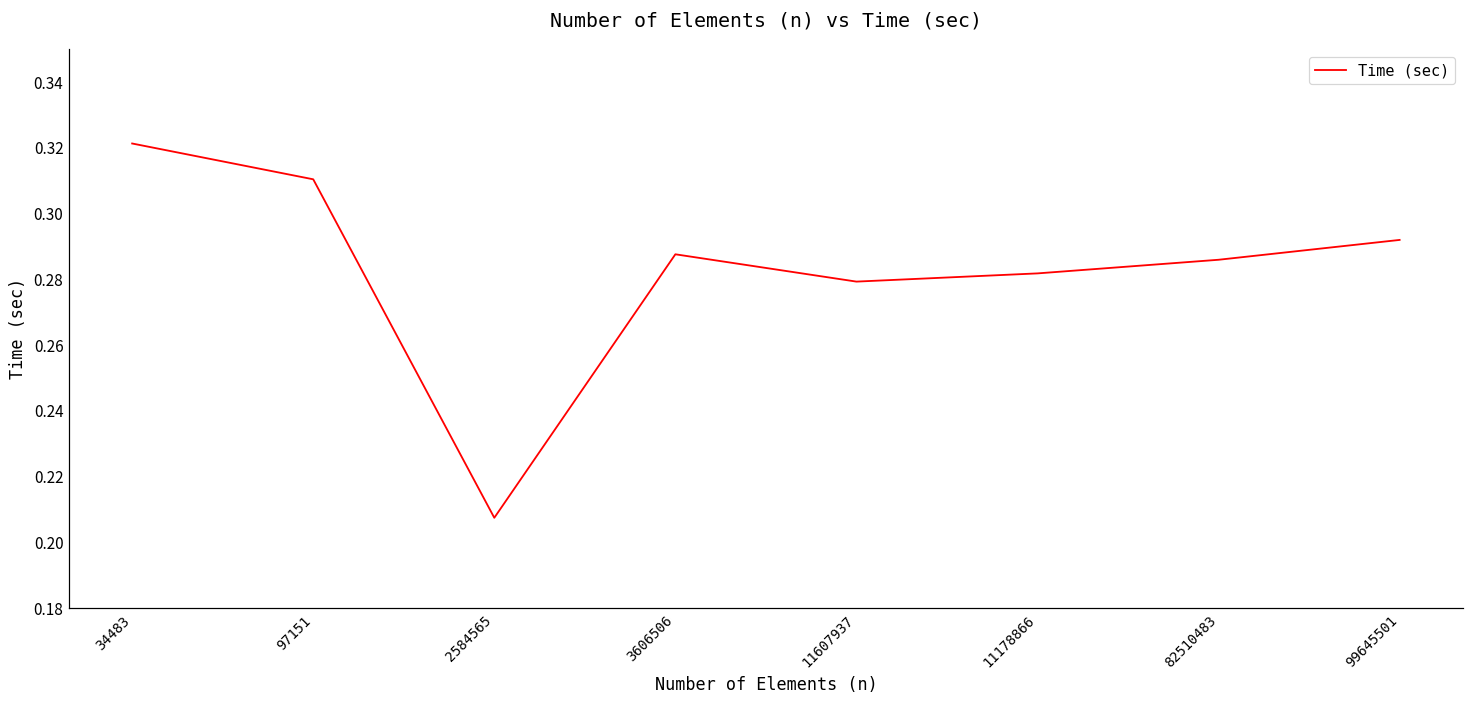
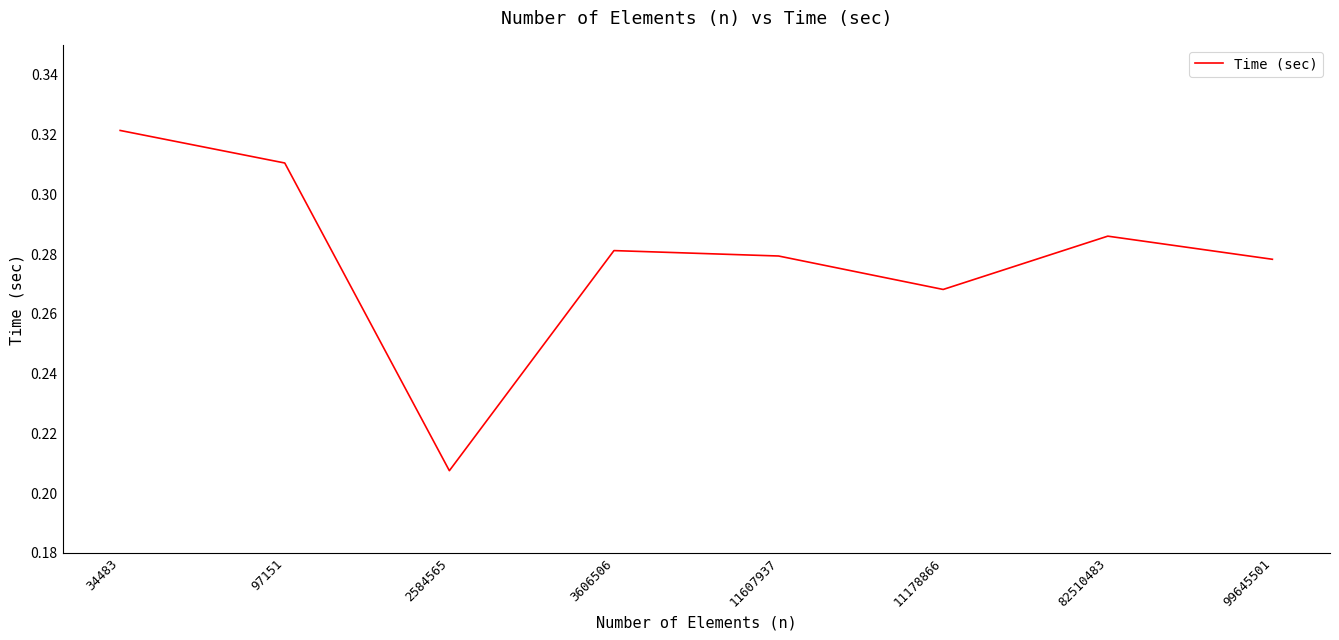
  {
    "34483": 0.321,
    "97151": 0.310,
    "2584565": 0.208,
-   "3606506": 0.288,
+   "3606506": 0.281,
    "11607937": 0.279,
-   "11178866": 0.282,
+   "11178866": 0.268,
    "82510483": 0.286,
-   "99645501": 0.292
+   "99645501": 0.278
  }
